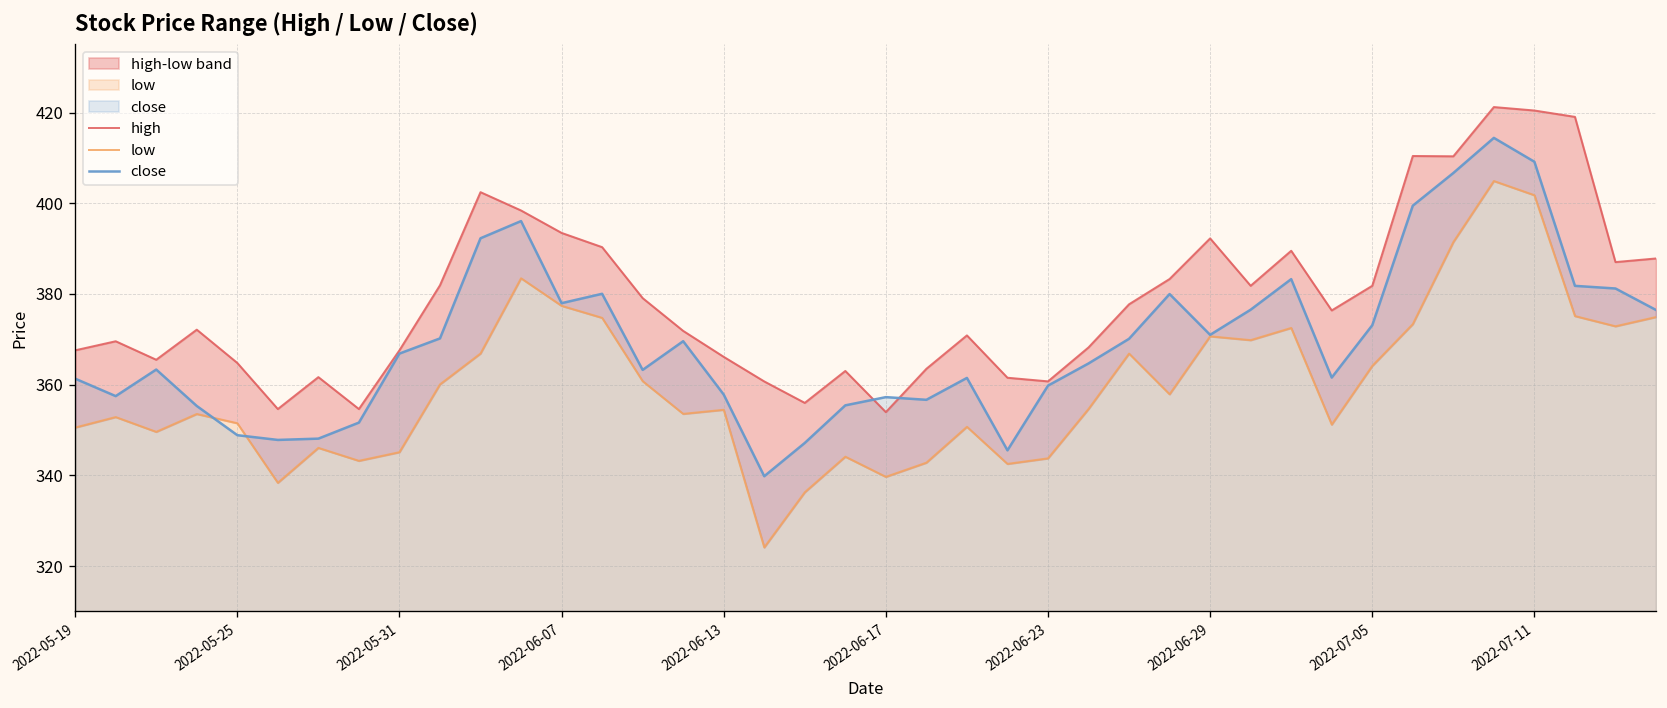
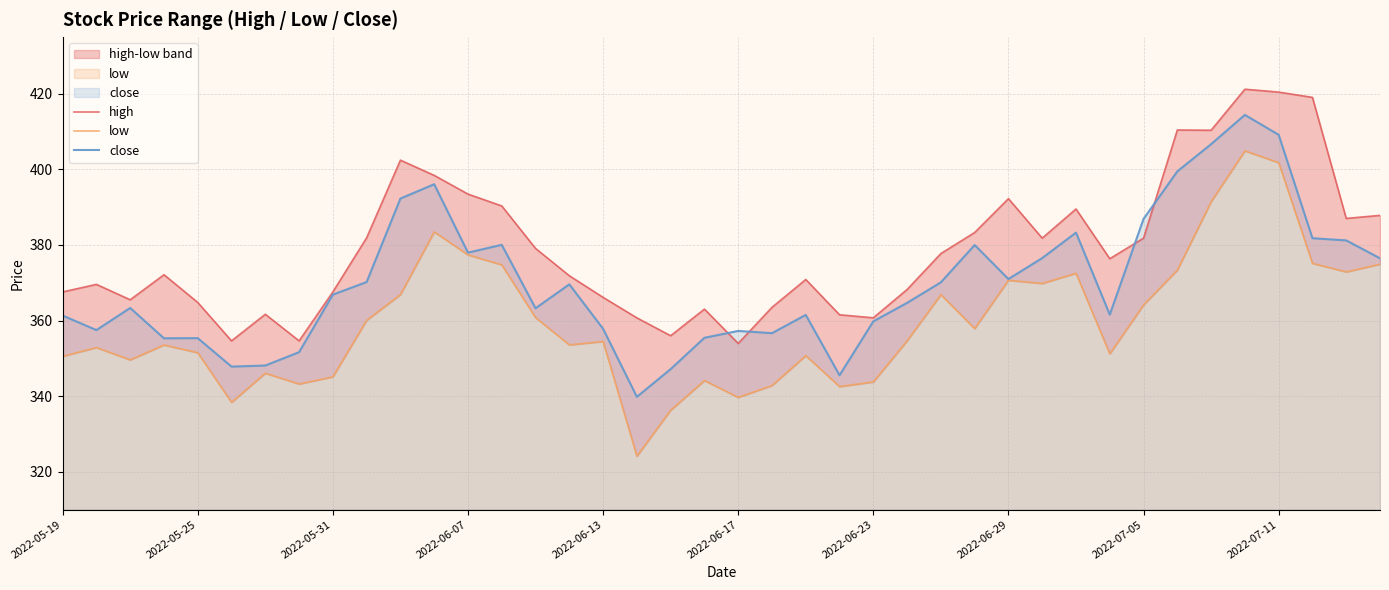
  {
    "close": {
      "2022-05-19": 361,
-     "2022-05-25": 349,
+     "2022-05-25": 355,
      "2022-05-31": 367,
      "2022-06-13": 358,
      "2022-06-17": 357,
      "2022-06-23": 360,
-     "2022-07-05": 373,
+     "2022-07-05": 387,
      "2022-07-11": 409
    }
  }
